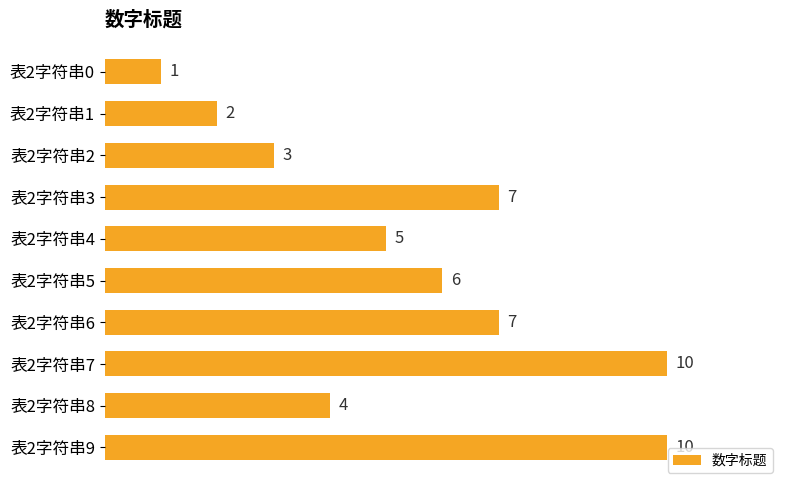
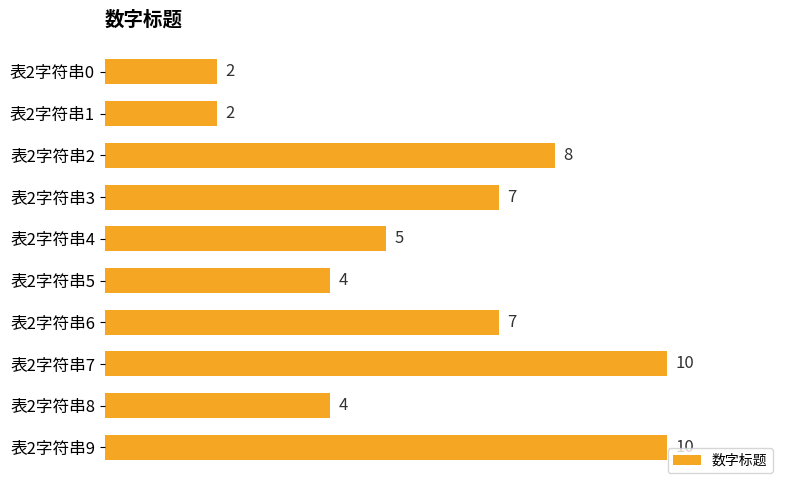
  {
-   "表2字符串0": 1,
+   "表2字符串0": 2,
    "表2字符串1": 2,
-   "表2字符串2": 3,
+   "表2字符串2": 8,
    "表2字符串3": 7,
    "表2字符串4": 5,
-   "表2字符串5": 6,
+   "表2字符串5": 4,
    "表2字符串6": 7,
    "表2字符串7": 10,
    "表2字符串8": 4
  }
